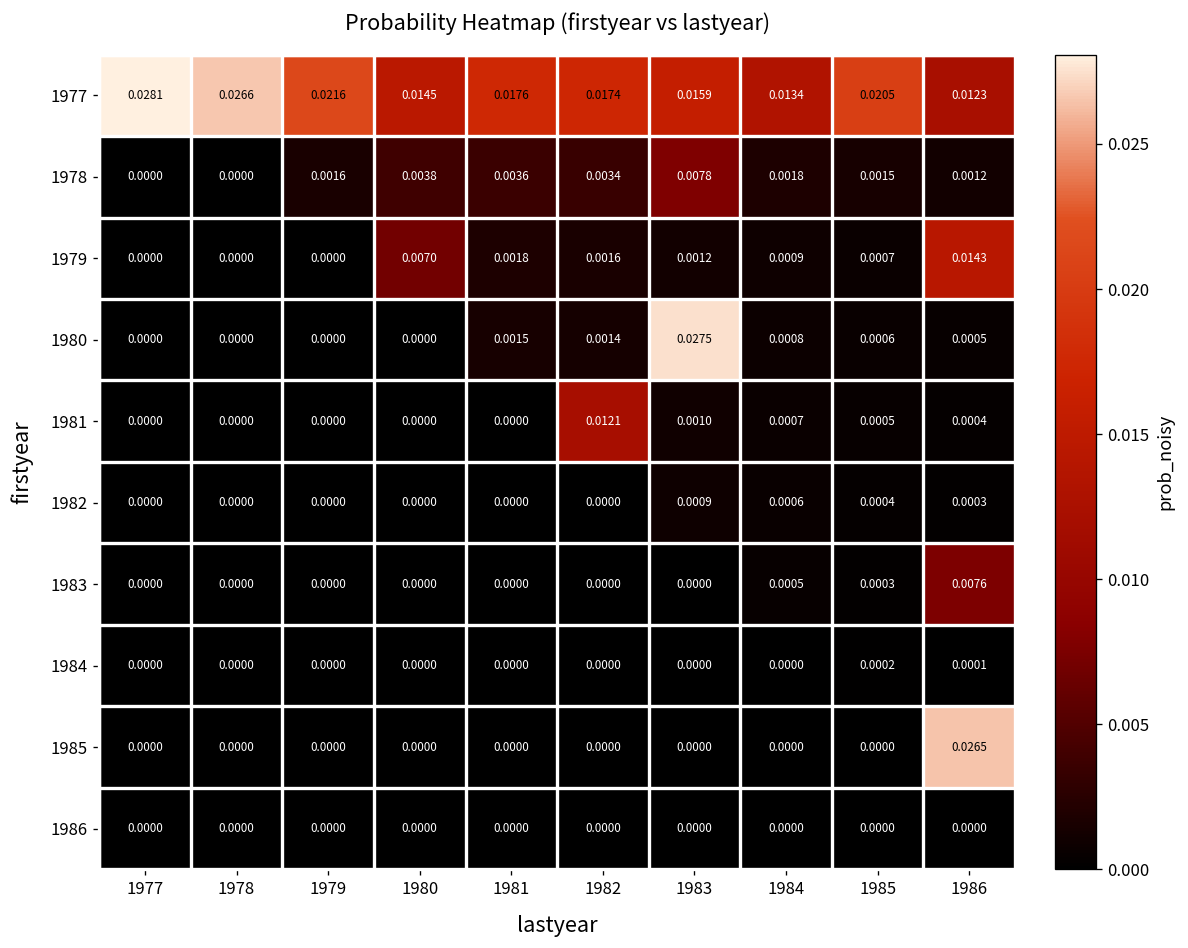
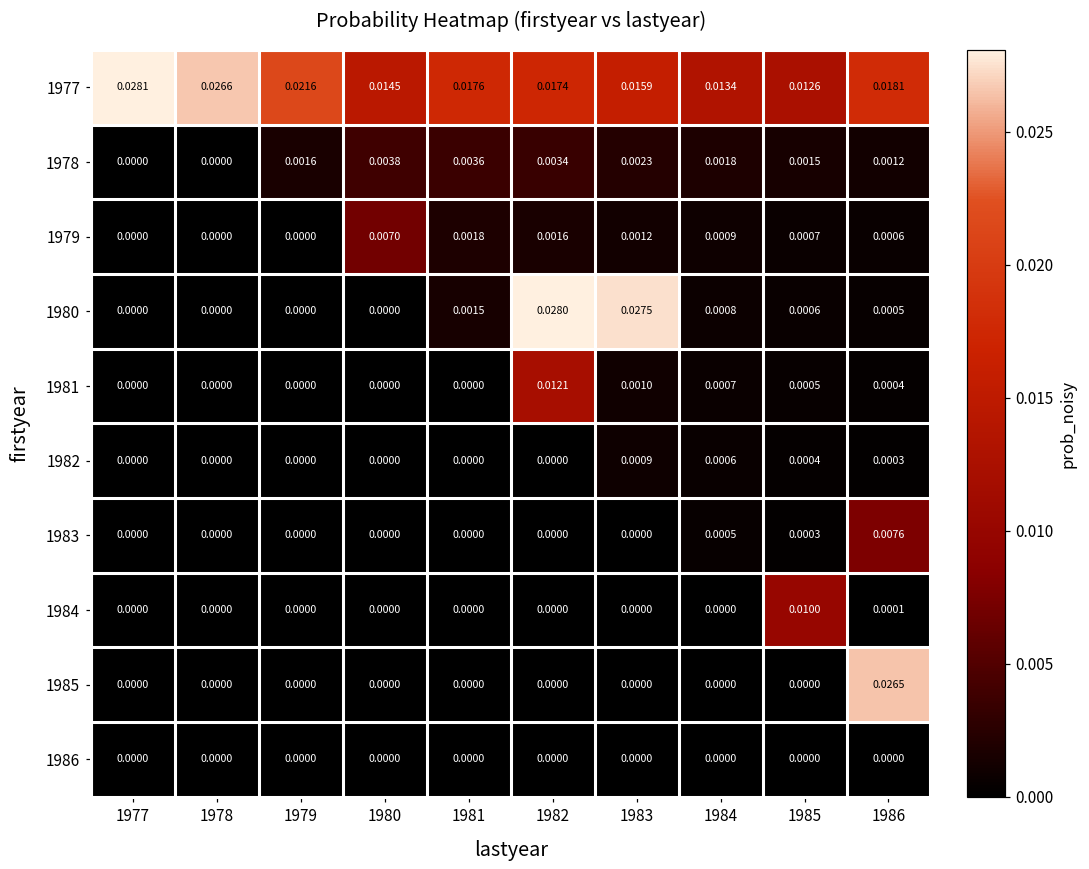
  {
    "1977": {
      "1977": 0.0281,
      "1978": 0.0266,
      "1979": 0.0216,
      "1980": 0.0145,
      "1981": 0.0176,
      "1982": 0.0174,
      "1983": 0.0159,
      "1984": 0.0134,
-     "1985": 0.0205,
-     "1986": 0.0123
+     "1985": 0.0126,
+     "1986": 0.0181
    },
    "1978": {
      "1977": 0.0000,
      "1978": 0.0000,
      "1979": 0.0016,
      "1980": 0.0038,
      "1981": 0.0036,
      "1982": 0.0034,
-     "1983": 0.0078,
+     "1983": 0.0023,
      "1984": 0.0018,
      "1985": 0.0015,
      "1986": 0.0012
    },
    "1979": {
      "1977": 0.0000,
      "1978": 0.0000,
      "1979": 0.0000,
      "1980": 0.0070,
      "1981": 0.0018,
      "1982": 0.0016,
      "1983": 0.0012,
      "1984": 0.0009,
      "1985": 0.0007,
-     "1986": 0.0143
+     "1986": 0.0006
    },
    "1980": {
      "1977": 0.0000,
      "1978": 0.0000,
      "1979": 0.0000,
      "1980": 0.0000,
      "1981": 0.0015,
-     "1982": 0.0014,
+     "1982": 0.0280,
      "1983": 0.0275,
      "1984": 0.0008,
      "1985": 0.0006,
      "1986": 0.0005
    },
    "1981": {
      "1977": 0.0000,
      "1978": 0.0000,
      "1979": 0.0000,
      "1980": 0.0000,
      "1981": 0.0000,
      "1982": 0.0121,
      "1983": 0.0010,
      "1984": 0.0007,
      "1985": 0.0005,
      "1986": 0.0004
    },
    "1982": {
      "1977": 0.0000,
      "1978": 0.0000,
      "1979": 0.0000,
      "1980": 0.0000,
      "1981": 0.0000,
      "1982": 0.0000,
      "1983": 0.0009,
      "1984": 0.0006,
      "1985": 0.0004,
      "1986": 0.0003
    },
    "1983": {
      "1977": 0.0000,
      "1978": 0.0000,
      "1979": 0.0000,
      "1980": 0.0000,
      "1981": 0.0000,
      "1982": 0.0000,
      "1983": 0.0000,
      "1984": 0.0005,
      "1985": 0.0003,
      "1986": 0.0076
    },
    "1984": {
      "1977": 0.0000,
      "1978": 0.0000,
      "1979": 0.0000,
      "1980": 0.0000,
      "1981": 0.0000,
      "1982": 0.0000,
      "1983": 0.0000,
      "1984": 0.0000,
-     "1985": 0.0002,
+     "1985": 0.0100,
      "1986": 0.0001
    },
    "1985": {
      "1977": 0.0000,
      "1978": 0.0000,
      "1979": 0.0000,
      "1980": 0.0000,
      "1981": 0.0000,
      "1982": 0.0000,
      "1983": 0.0000,
      "1984": 0.0000,
      "1985": 0.0000,
      "1986": 0.0265
    },
    "1986": {
      "1977": 0.0000,
      "1978": 0.0000,
      "1979": 0.0000,
      "1980": 0.0000,
      "1981": 0.0000,
      "1982": 0.0000,
      "1983": 0.0000,
      "1984": 0.0000,
      "1985": 0.0000,
      "1986": 0.0000
    }
  }
